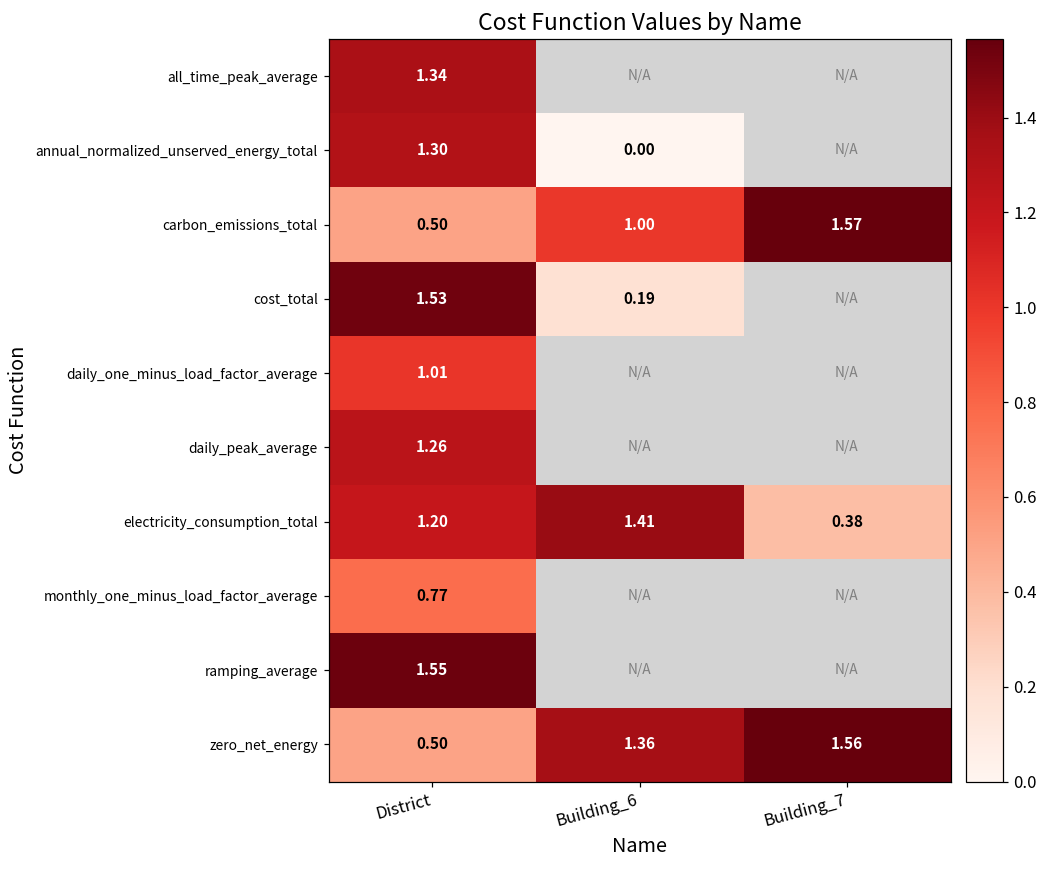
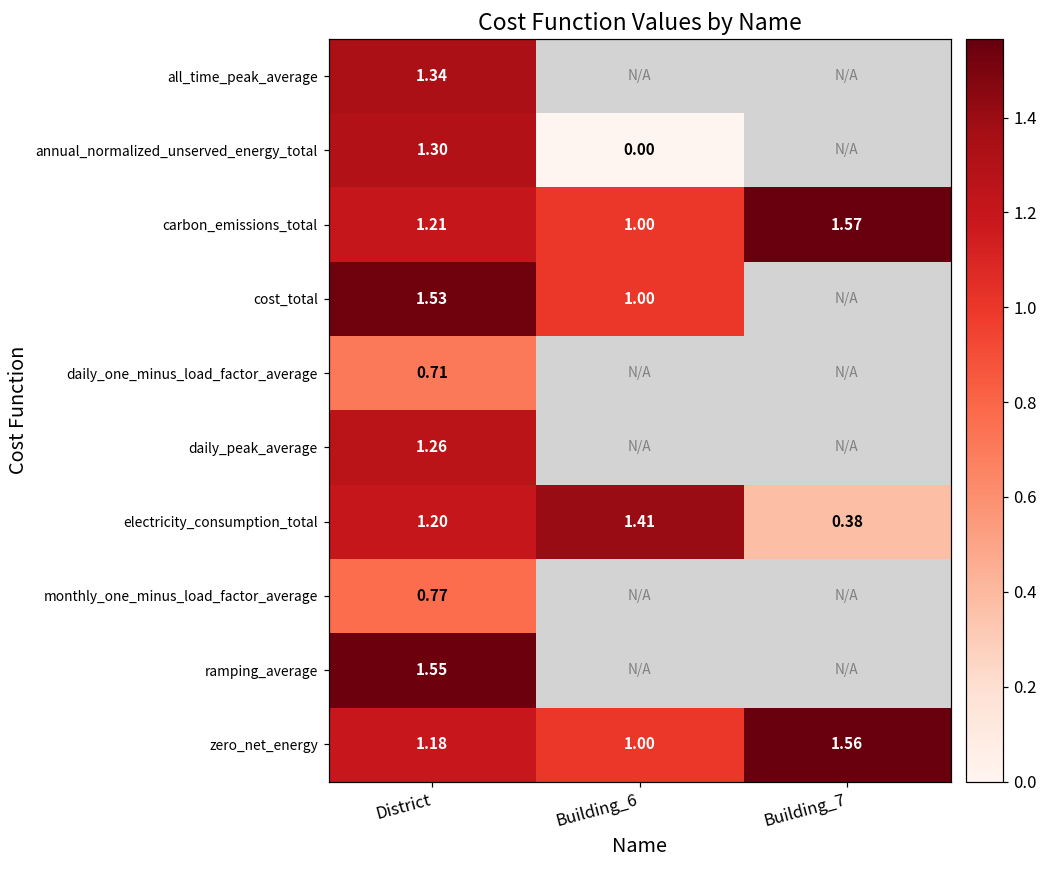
  {
    "all_time_peak_average": {
      "District": 1.34
    },
    "annual_normalized_unserved_energy_total": {
      "District": 1.30,
      "Building_6": 0.00
    },
    "carbon_emissions_total": {
-     "District": 0.50,
+     "District": 1.21,
      "Building_6": 1.00,
      "Building_7": 1.57
    },
    "cost_total": {
      "District": 1.53,
-     "Building_6": 0.19
+     "Building_6": 1.00
    },
    "daily_one_minus_load_factor_average": {
-     "District": 1.01
+     "District": 0.71
    },
    "daily_peak_average": {
      "District": 1.26
    },
    "electricity_consumption_total": {
      "District": 1.20,
      "Building_6": 1.41,
      "Building_7": 0.38
    },
    "monthly_one_minus_load_factor_average": {
      "District": 0.77
    },
    "ramping_average": {
      "District": 1.55
    },
    "zero_net_energy": {
-     "District": 0.50,
-     "Building_6": 1.36,
+     "District": 1.18,
+     "Building_6": 1.00,
      "Building_7": 1.56
    }
  }
